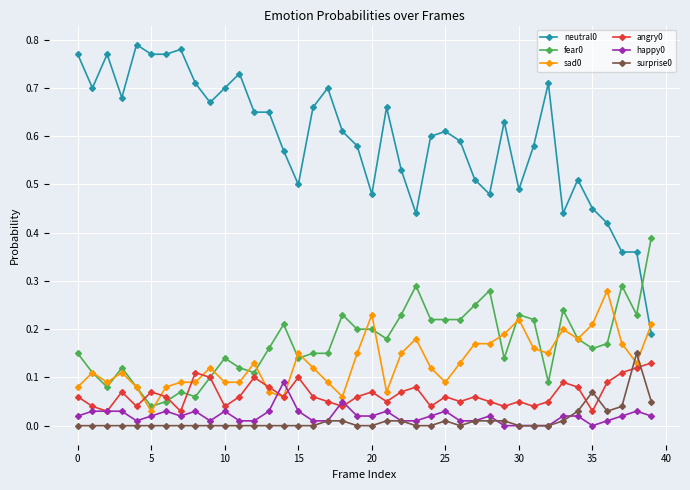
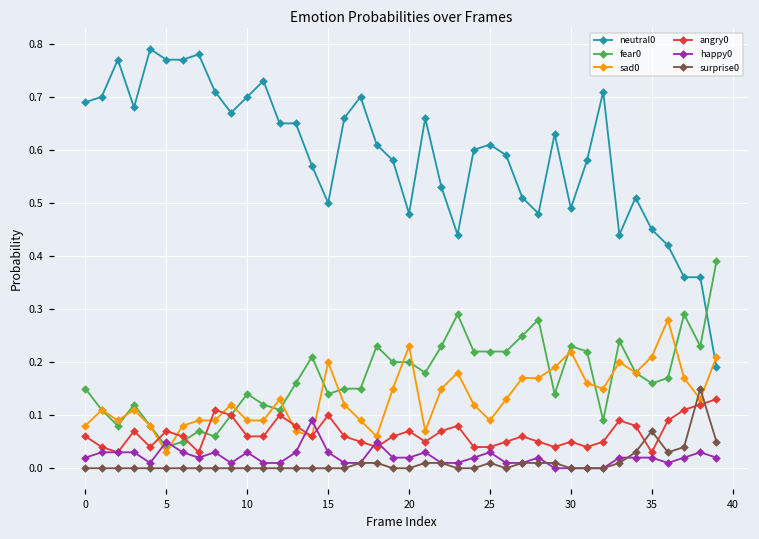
  {
    "neutral0": {
-     "0": 0.77,
+     "0": 0.69,
      "5": 0.77,
      "10": 0.70,
      "15": 0.50,
      "20": 0.48,
      "25": 0.61,
      "30": 0.49,
      "35": 0.45
    },
    "fear0": {
      "0": 0.15,
      "5": 0.04,
      "10": 0.14,
      "15": 0.14,
      "20": 0.20,
      "25": 0.22,
      "30": 0.23,
      "35": 0.16
    },
    "sad0": {
      "0": 0.08,
      "5": 0.03,
      "10": 0.09,
-     "15": 0.15,
+     "15": 0.20,
      "20": 0.23,
      "25": 0.09,
      "30": 0.22,
      "35": 0.21
    },
    "angry0": {
      "0": 0.06,
      "5": 0.07,
-     "10": 0.04,
+     "10": 0.06,
      "15": 0.10,
      "20": 0.07,
-     "25": 0.06,
+     "25": 0.04,
      "30": 0.05,
      "35": 0.03
    },
    "happy0": {
      "0": 0.02,
-     "5": 0.02,
+     "5": 0.05,
      "10": 0.03,
      "15": 0.03,
      "20": 0.02,
      "25": 0.03,
-     "35": 0.00
+     "35": 0.02
    },
    "surprise0": {
      "0": 0.00,
      "5": 0.00,
      "10": 0.00,
      "15": 0.00,
      "20": 0.00,
      "25": 0.01,
      "35": 0.07
    }
  }
